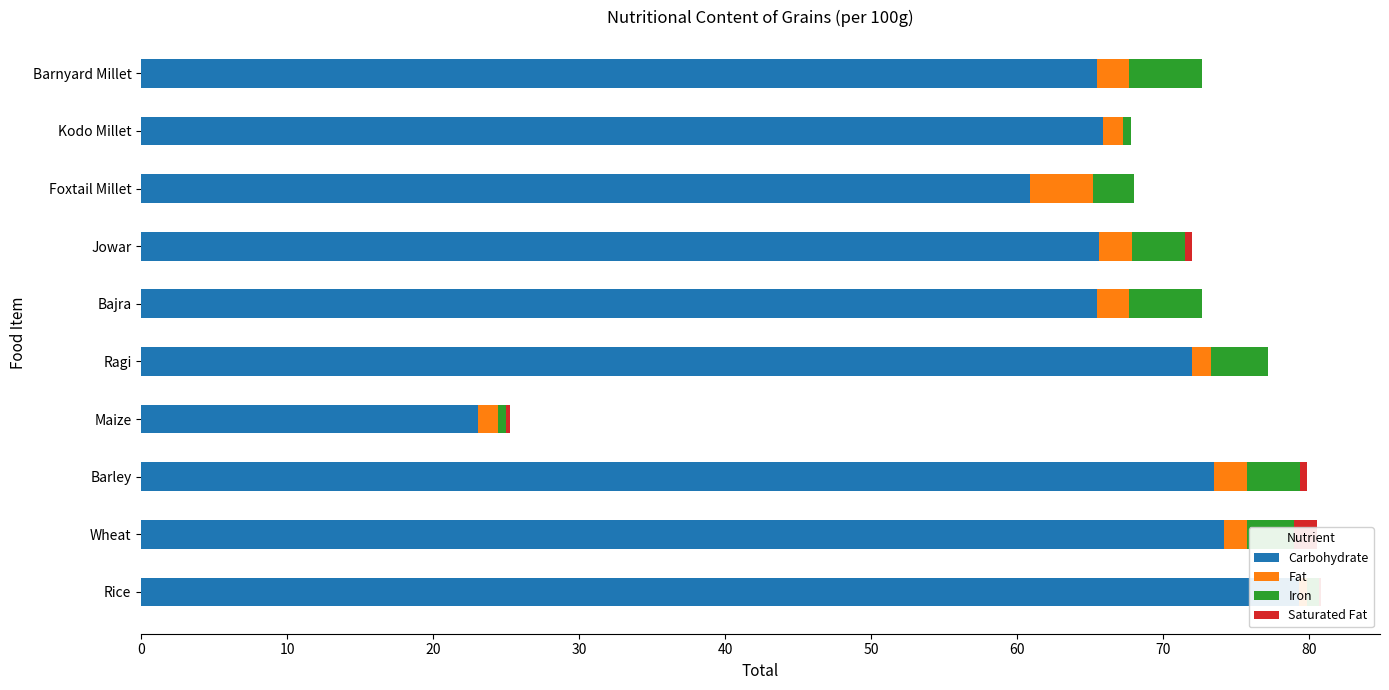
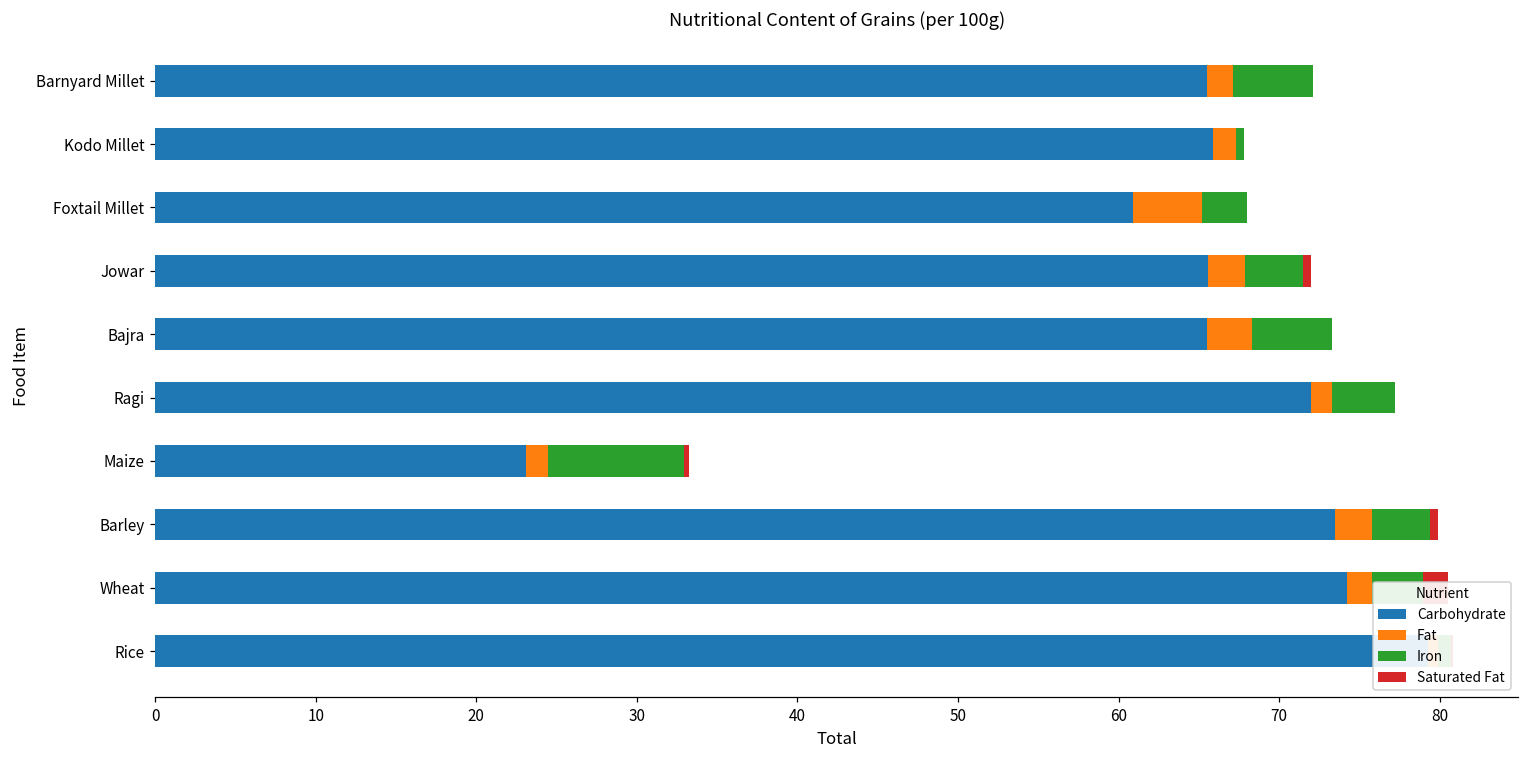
  {
    "Carbohydrate": {
      "Barnyard Millet": 65.5,
      "Kodo Millet": 65.9,
      "Foxtail Millet": 60.9,
      "Jowar": 65.6,
      "Bajra": 65.5,
      "Ragi": 72.0,
      "Maize": 23.1,
      "Barley": 73.5,
      "Wheat": 74.2
    },
    "Fat": {
-     "Barnyard Millet": 2.2,
+     "Barnyard Millet": 1.6,
      "Kodo Millet": 1.4,
      "Foxtail Millet": 4.3,
      "Jowar": 2.3,
-     "Bajra": 2.2,
+     "Bajra": 2.8,
      "Ragi": 1.3,
      "Maize": 1.3,
      "Barley": 2.3,
      "Wheat": 1.6
    },
    "Iron": {
      "Barnyard Millet": 5.0,
      "Kodo Millet": 0.5,
      "Foxtail Millet": 2.8,
      "Jowar": 3.6,
      "Bajra": 5.0,
      "Ragi": 3.9,
-     "Maize": 0.5,
+     "Maize": 8.5,
      "Barley": 3.6
    },
    "Saturated Fat": {
      "Barnyard Millet": 0.0,
      "Kodo Millet": 0.0,
      "Foxtail Millet": 0.0,
      "Jowar": 0.5,
      "Bajra": 0.0,
      "Ragi": 0.0,
      "Maize": 0.3,
      "Barley": 0.5
    }
  }
